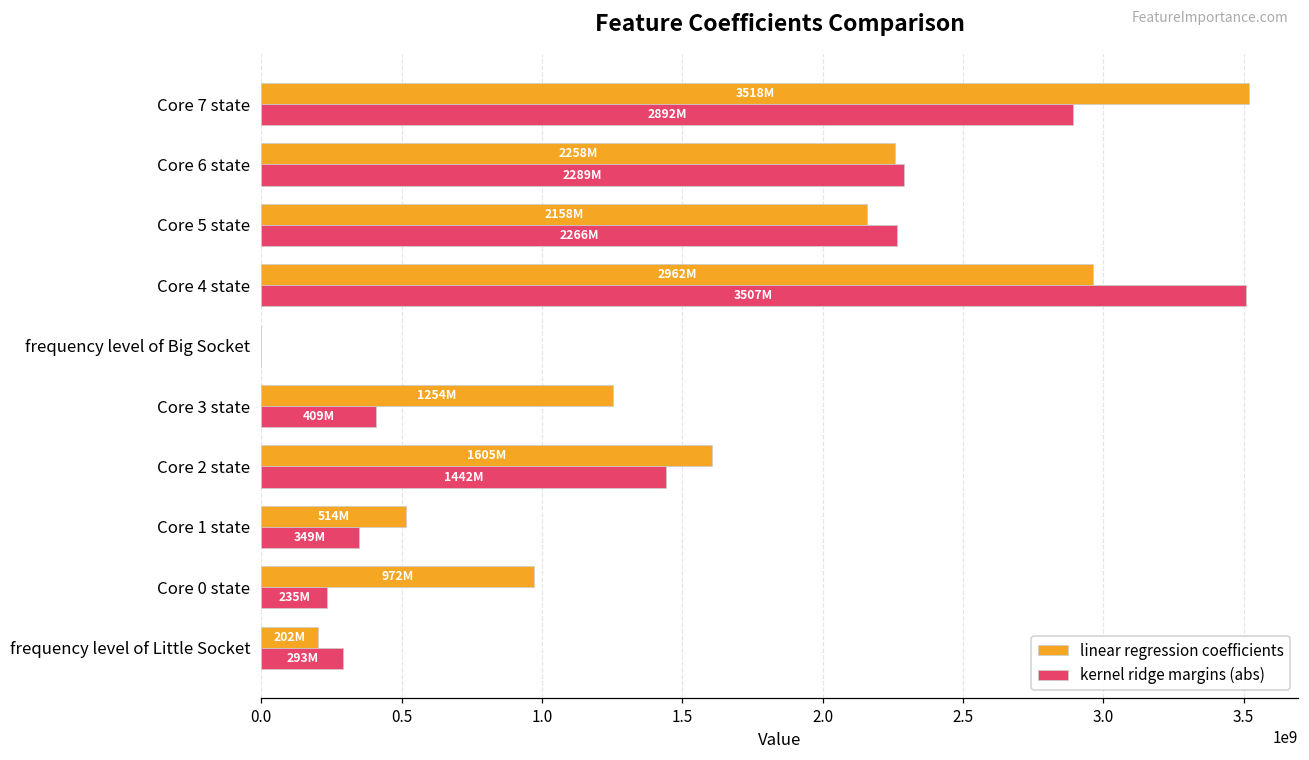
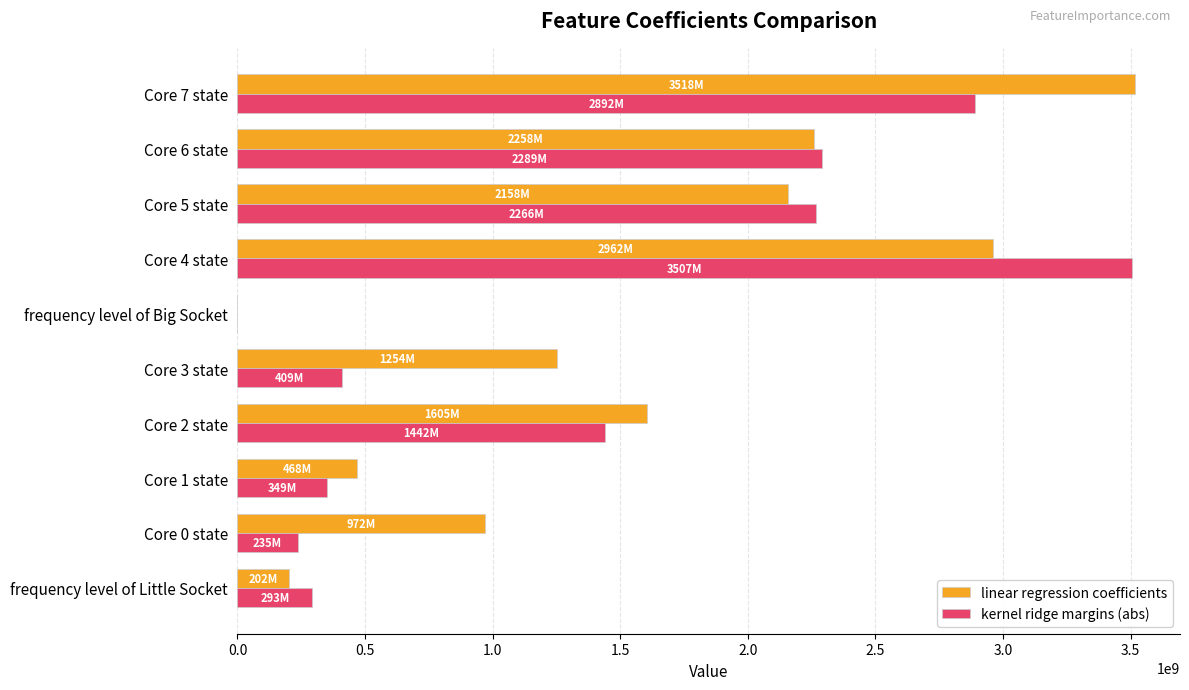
  {
    "linear regression coefficients": {
      "Core 7 state": "3518M",
      "Core 6 state": "2258M",
      "Core 5 state": "2158M",
      "Core 4 state": "2962M",
      "Core 3 state": "1254M",
      "Core 2 state": "1605M",
-     "Core 1 state": "514M",
+     "Core 1 state": "468M",
      "Core 0 state": "972M",
      "frequency level of Little Socket": "202M"
    },
    "kernel ridge margins (abs)": {
      "Core 7 state": "2892M",
      "Core 6 state": "2289M",
      "Core 5 state": "2266M",
      "Core 4 state": "3507M",
      "Core 3 state": "409M",
      "Core 2 state": "1442M",
      "Core 1 state": "349M",
      "Core 0 state": "235M",
      "frequency level of Little Socket": "293M"
    }
  }
